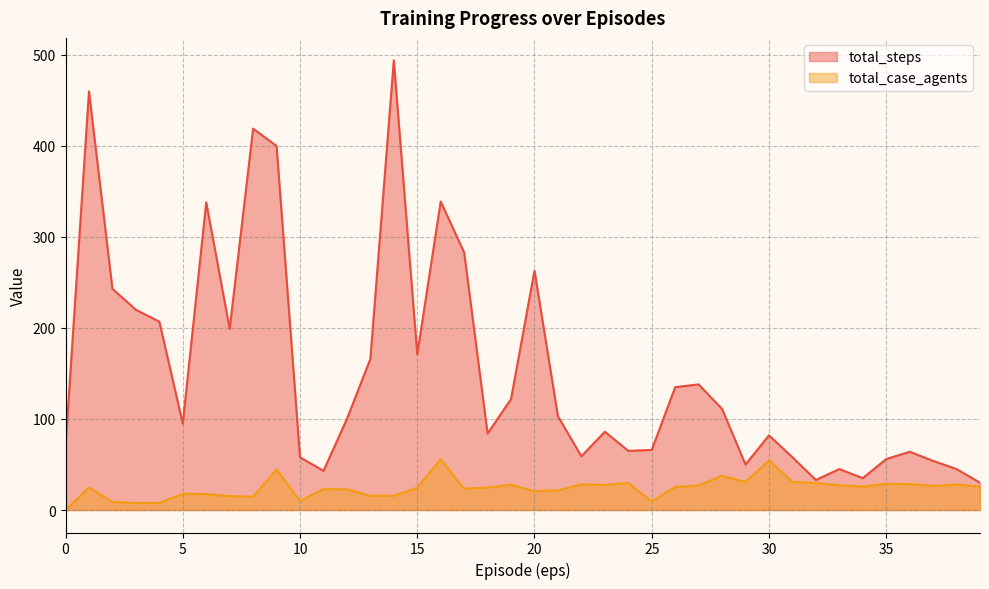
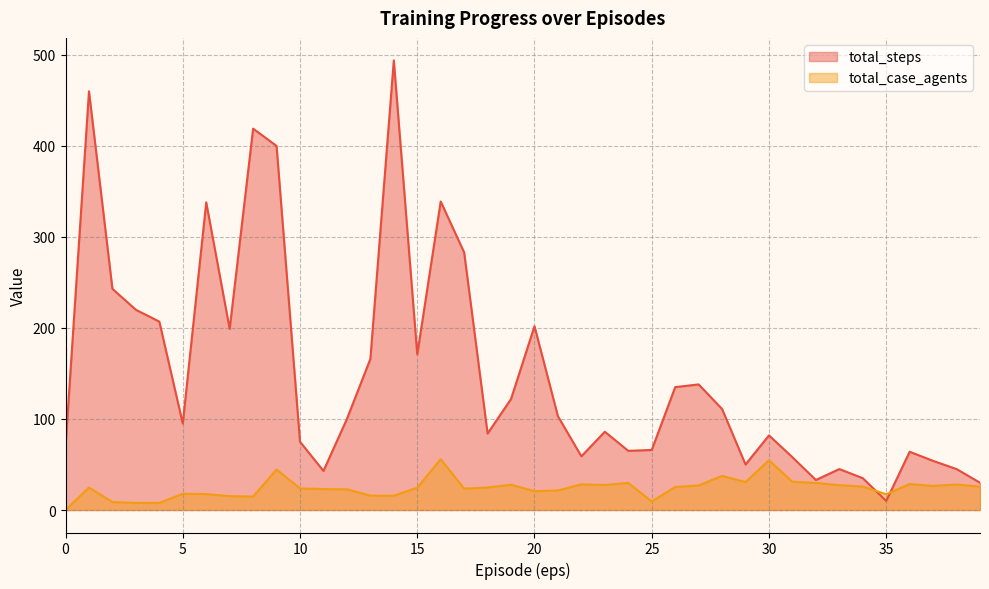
  {
    "total_steps": {
      "0": 70,
      "5": 100,
-     "10": 60,
+     "10": 80,
      "15": 170,
-     "20": 260,
+     "20": 200,
      "25": 70,
      "30": 80,
-     "35": 60
+     "35": 10
    },
    "total_case_agents": {
      "0": 0,
      "5": 20,
-     "10": 10,
+     "10": 20,
      "15": 20,
      "20": 20,
      "25": 10,
      "30": 50,
-     "35": 30
+     "35": 20
    }
  }
